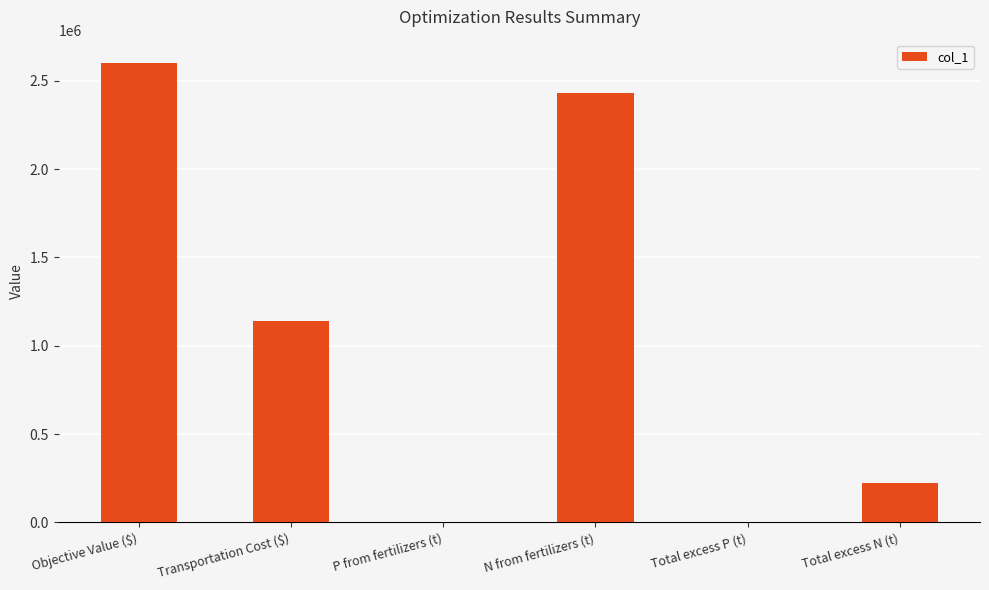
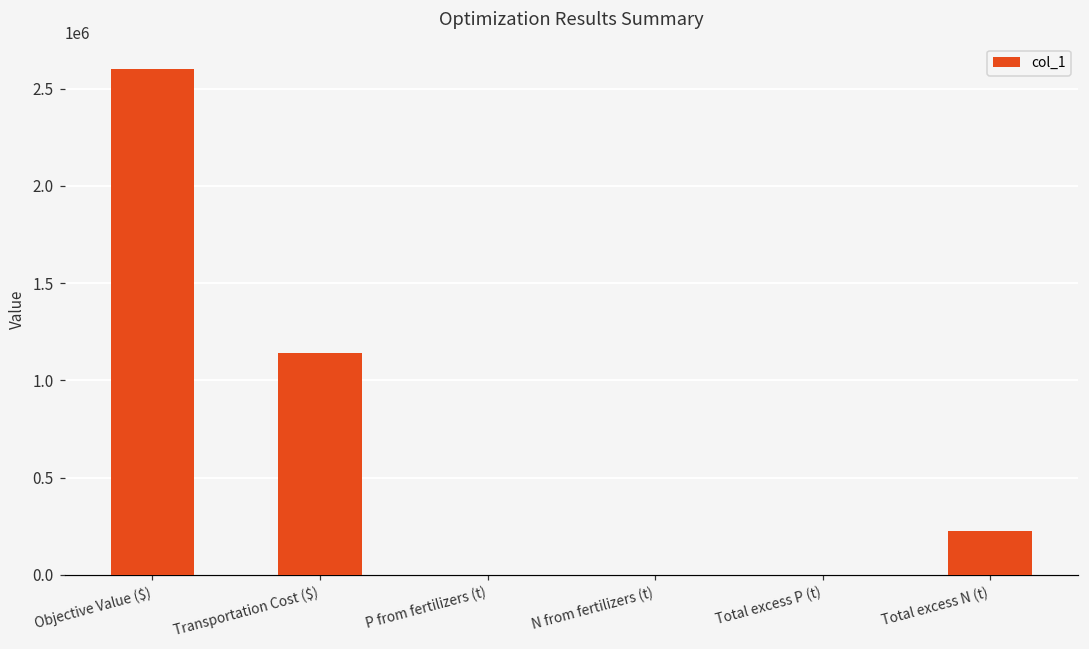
  {
    "Objective Value ($)": 2600000,
    "Transportation Cost ($)": 1140000,
-   "N from fertilizers (t)": 2430000,
+   "N from fertilizers (t)": 0,
    "Total excess N (t)": 220000
  }
